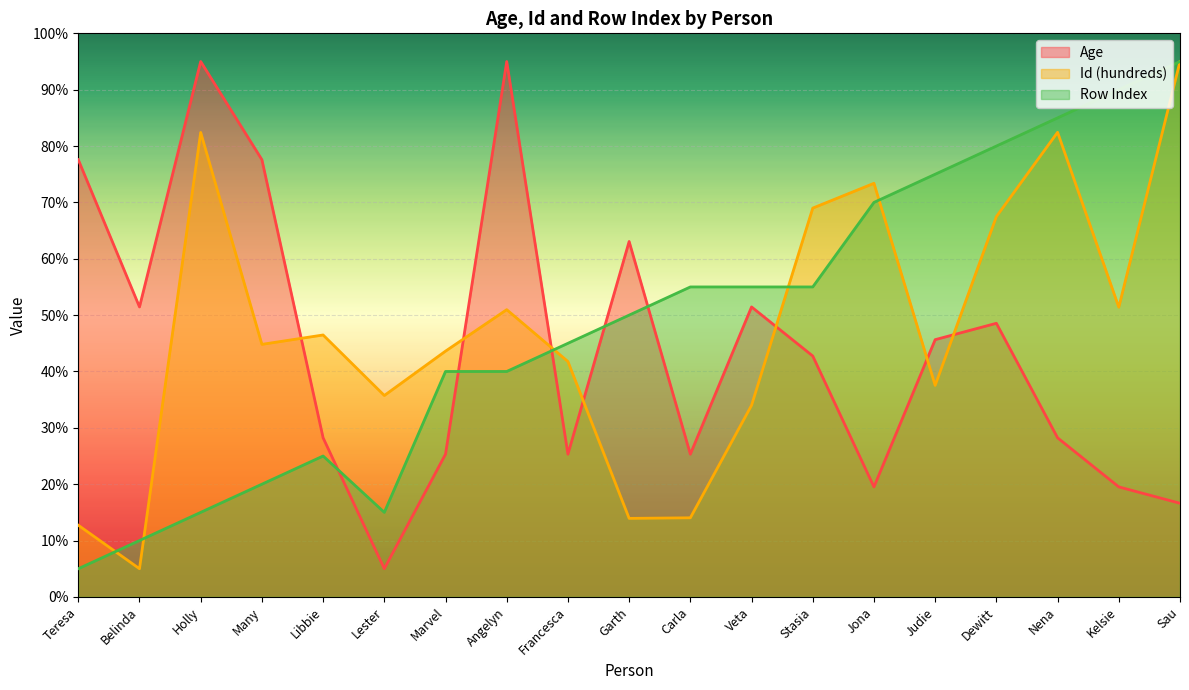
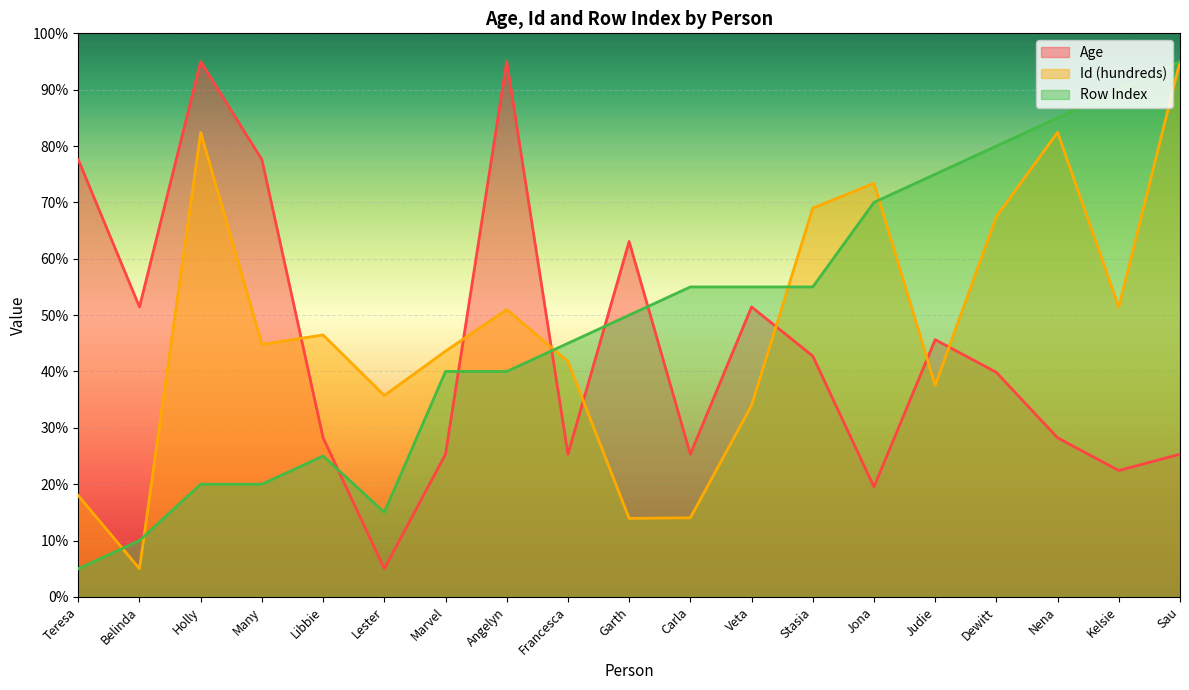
  {
    "Age": {
      "Teresa": "78%",
      "Belinda": "51%",
      "Holly": "95%",
      "Many": "78%",
      "Libbie": "28%",
      "Lester": "5%",
      "Marvel": "25%",
      "Angelyn": "95%",
      "Francesca": "25%",
      "Garth": "63%",
      "Carla": "25%",
      "Veta": "51%",
      "Stasia": "43%",
      "Jona": "20%",
      "Judie": "46%",
-     "Dewitt": "49%",
+     "Dewitt": "40%",
      "Nena": "28%",
-     "Kelsie": "20%",
-     "Sau": "17%"
+     "Kelsie": "22%",
+     "Sau": "25%"
    },
    "Id (hundreds)": {
-     "Teresa": "13%",
+     "Teresa": "18%",
      "Belinda": "5%",
      "Holly": "82%",
      "Many": "45%",
      "Libbie": "46%",
      "Lester": "36%",
      "Marvel": "44%",
      "Angelyn": "51%",
      "Francesca": "42%",
      "Garth": "14%",
      "Carla": "14%",
      "Veta": "34%",
      "Stasia": "69%",
      "Jona": "73%",
      "Judie": "38%",
      "Dewitt": "67%",
      "Nena": "82%",
      "Kelsie": "51%"
    },
    "Row Index": {
      "Teresa": "5%",
      "Belinda": "10%",
-     "Holly": "15%",
+     "Holly": "20%",
      "Many": "20%",
      "Libbie": "25%",
      "Lester": "15%",
      "Marvel": "40%",
      "Angelyn": "40%",
      "Francesca": "45%",
      "Garth": "50%",
      "Carla": "55%",
      "Veta": "55%",
      "Stasia": "55%",
      "Jona": "70%",
      "Judie": "75%",
      "Dewitt": "80%",
      "Nena": "85%"
    }
  }
